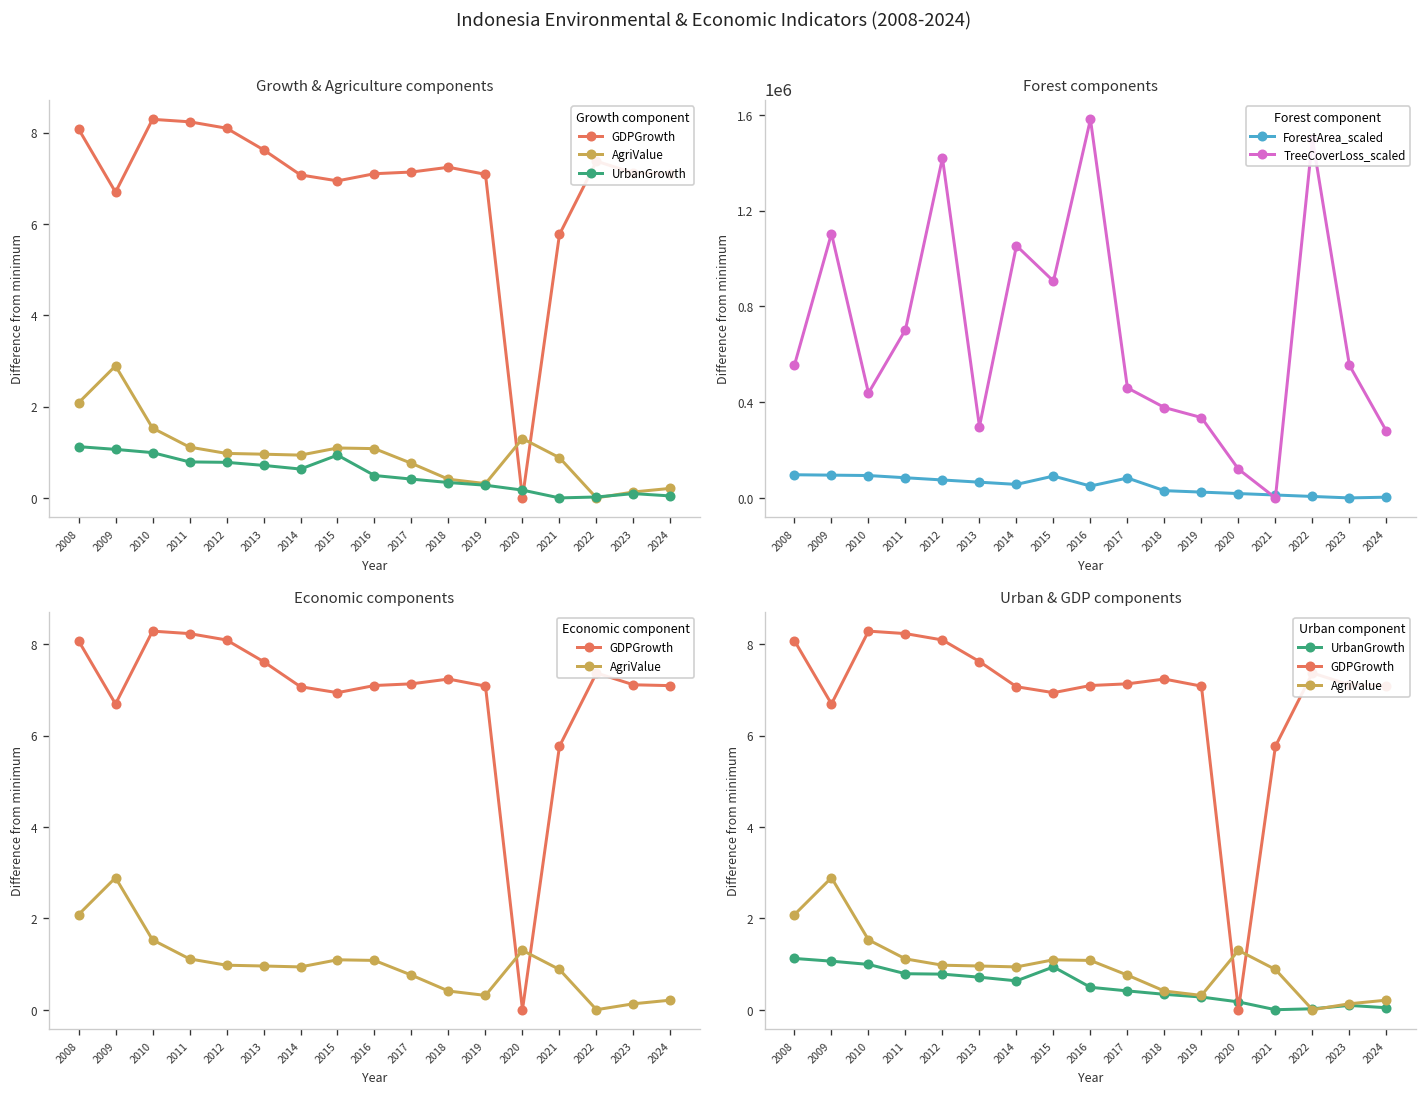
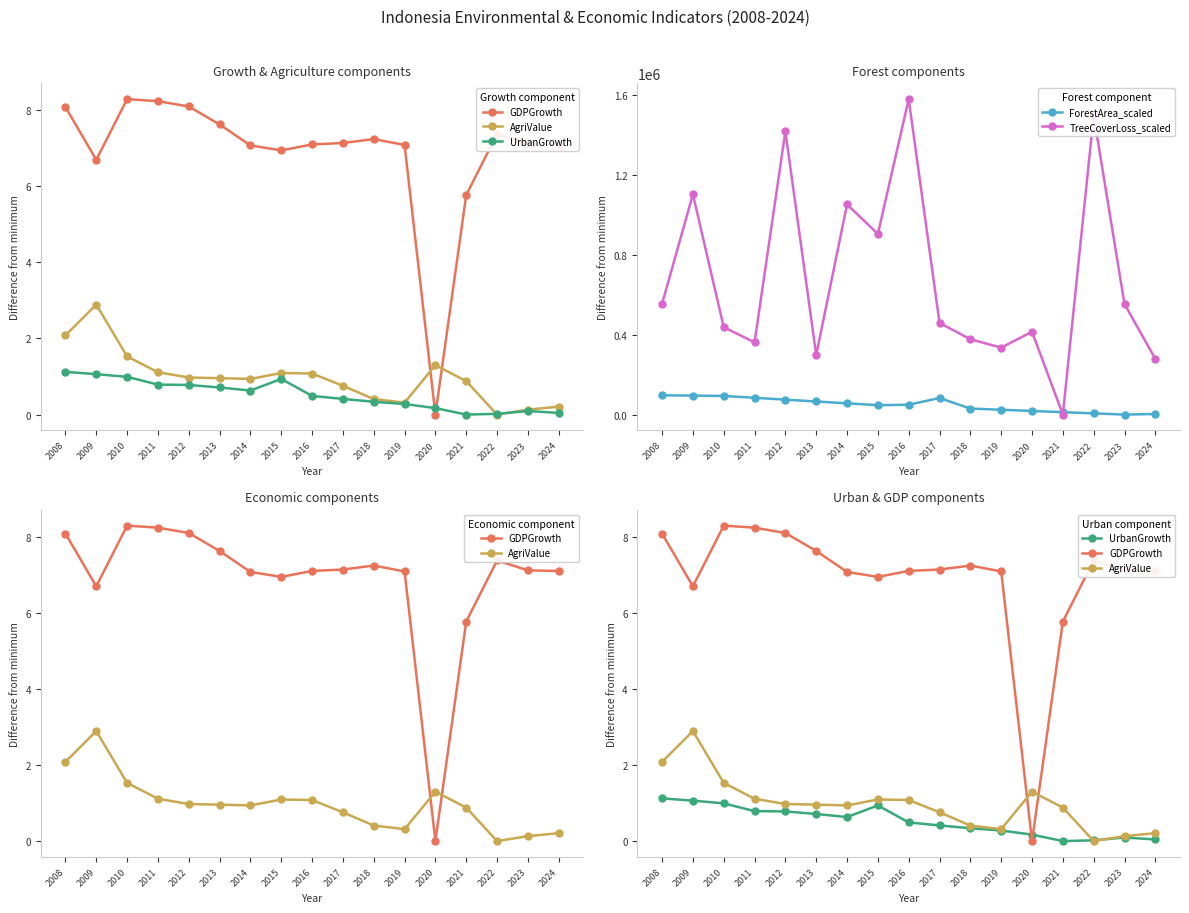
  {
    "Growth & Agriculture components": {
      "GDPGrowth": {
        "2008": 8.1,
        "2009": 6.7,
        "2010": 8.3,
        "2011": 8.2,
        "2012": 8.1,
        "2013": 7.6,
        "2014": 7.1,
        "2015": 6.9,
        "2016": 7.1,
        "2017": 7.1,
        "2018": 7.2,
        "2019": 7.1,
        "2020": 0.0,
        "2021": 5.8
      },
      "AgriValue": {
        "2008": 2.1,
        "2009": 2.9,
        "2010": 1.5,
        "2011": 1.1,
        "2012": 1.0,
        "2013": 1.0,
        "2014": 0.9,
        "2015": 1.1,
        "2016": 1.1,
        "2017": 0.8,
        "2018": 0.4,
        "2020": 1.3,
        "2021": 0.9,
        "2024": 0.2
      },
      "UrbanGrowth": {
        "2008": 1.1,
        "2009": 1.1,
        "2010": 1.0,
        "2011": 0.8,
        "2012": 0.8,
        "2013": 0.7,
        "2014": 0.6,
        "2015": 0.9,
        "2016": 0.5,
        "2017": 0.4,
        "2018": 0.3,
        "2020": 0.2,
        "2021": 0.0,
        "2024": 0.0
      }
    },
    "Forest components": {
      "ForestArea_scaled": {
        "2008": 100000,
        "2009": 100000,
        "2010": 90000,
        "2011": 80000,
        "2012": 70000,
        "2013": 70000,
        "2014": 60000,
-       "2015": 90000,
+       "2015": 50000,
        "2016": 50000,
        "2017": 80000,
        "2018": 30000,
        "2019": 20000,
        "2020": 20000,
        "2022": 10000,
        "2023": 0,
        "2024": 0
      },
      "TreeCoverLoss_scaled": {
        "2008": 550000,
        "2009": 1100000,
        "2010": 440000,
-       "2011": 700000,
+       "2011": 360000,
        "2012": 1420000,
        "2013": 300000,
        "2014": 1050000,
        "2015": 910000,
        "2016": 1580000,
        "2017": 460000,
        "2018": 380000,
        "2019": 340000,
-       "2020": 120000,
+       "2020": 420000,
        "2023": 550000,
        "2024": 280000
      }
    },
    "Economic components": {
      "GDPGrowth": {
        "2008": 8.1,
        "2009": 6.7,
        "2010": 8.3,
        "2011": 8.2,
        "2012": 8.1,
        "2013": 7.6,
        "2014": 7.1,
        "2015": 6.9,
        "2016": 7.1,
        "2017": 7.1,
        "2018": 7.2,
        "2019": 7.1,
        "2020": 0.0,
        "2021": 5.8,
        "2023": 7.1,
        "2024": 7.1
      },
      "AgriValue": {
        "2008": 2.1,
        "2009": 2.9,
        "2010": 1.5,
        "2011": 1.1,
        "2012": 1.0,
        "2013": 1.0,
        "2014": 0.9,
        "2015": 1.1,
        "2016": 1.1,
        "2017": 0.8,
        "2018": 0.4,
        "2019": 0.3,
        "2020": 1.3,
        "2021": 0.9,
        "2022": 0.0,
        "2023": 0.1,
        "2024": 0.2
      }
    },
    "Urban & GDP components": {
      "UrbanGrowth": {
        "2008": 1.1,
        "2009": 1.1,
        "2010": 1.0,
        "2011": 0.8,
        "2012": 0.8,
        "2013": 0.7,
        "2014": 0.6,
        "2015": 0.9,
        "2016": 0.5,
        "2017": 0.4,
        "2018": 0.3,
        "2020": 0.2,
        "2021": 0.0,
        "2024": 0.0
      },
      "GDPGrowth": {
        "2008": 8.1,
        "2009": 6.7,
        "2010": 8.3,
        "2011": 8.2,
        "2012": 8.1,
        "2013": 7.6,
        "2014": 7.1,
        "2015": 6.9,
        "2016": 7.1,
        "2017": 7.1,
        "2018": 7.2,
        "2019": 7.1,
        "2020": 0.0,
        "2021": 5.8
      },
      "AgriValue": {
        "2008": 2.1,
        "2009": 2.9,
        "2010": 1.5,
        "2011": 1.1,
        "2012": 1.0,
        "2013": 1.0,
        "2014": 0.9,
        "2015": 1.1,
        "2016": 1.1,
        "2017": 0.8,
        "2018": 0.4,
        "2020": 1.3,
        "2021": 0.9,
        "2024": 0.2
      }
    }
  }
